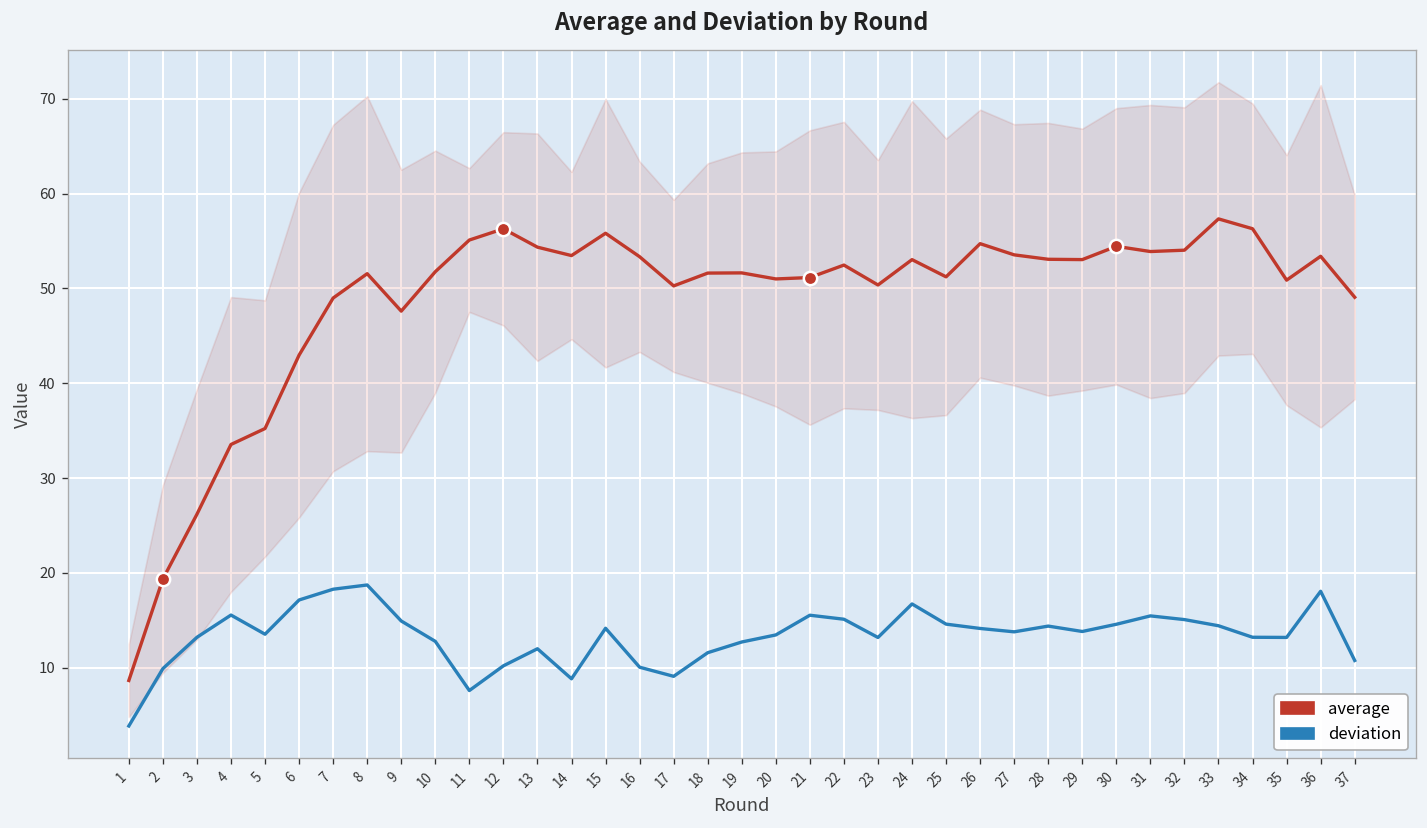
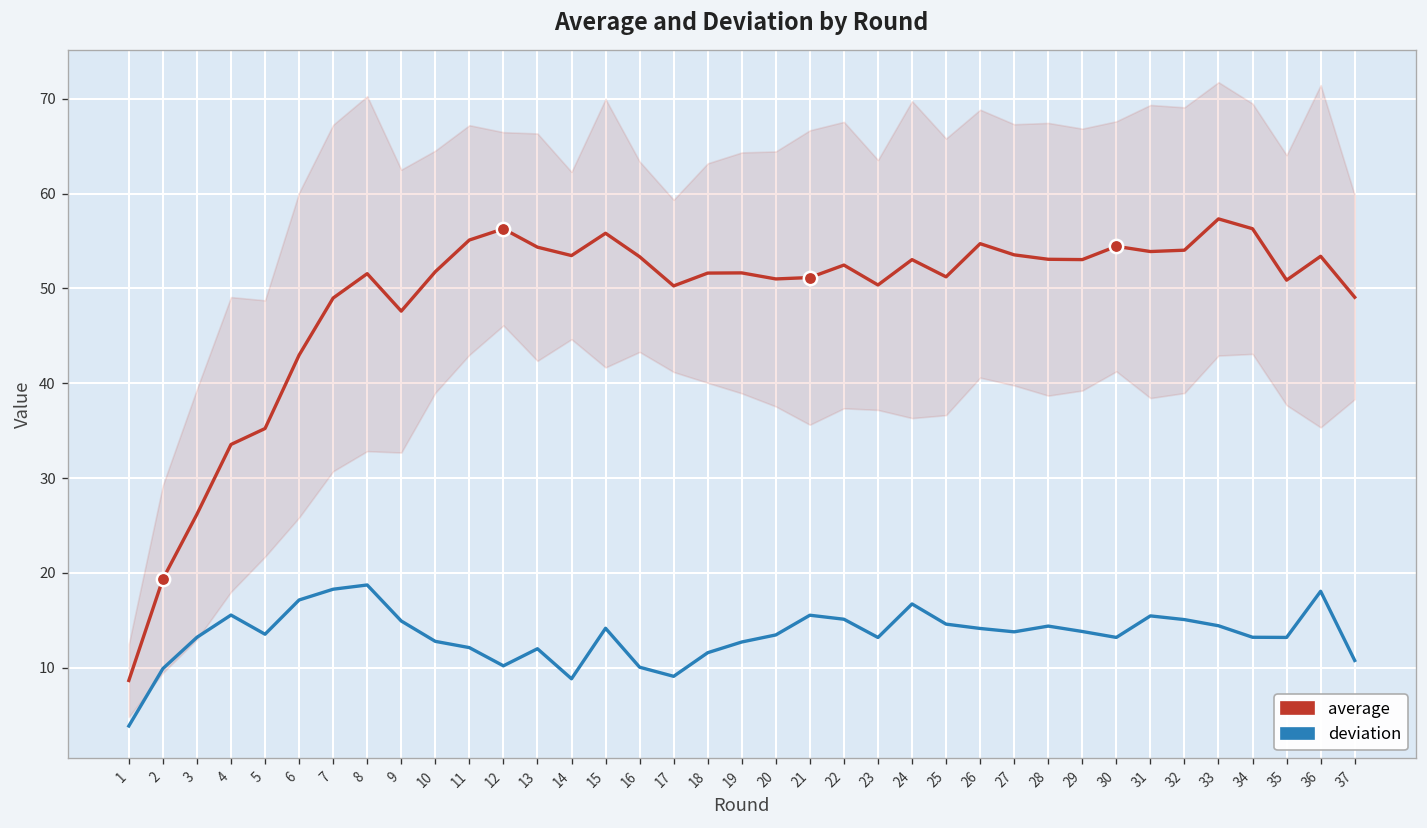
  {
    "deviation": {
      "1": 4,
      "2": 10,
      "3": 13,
      "4": 16,
      "5": 14,
      "6": 17,
      "7": 18,
      "8": 19,
      "9": 15,
      "10": 13,
-     "11": 8,
+     "11": 12,
      "12": 10,
      "13": 12,
      "14": 9,
      "15": 14,
      "16": 10,
      "17": 9,
      "18": 12,
      "19": 13,
      "20": 13,
      "21": 16,
      "22": 15,
      "23": 13,
      "24": 17,
      "25": 15,
      "26": 14,
      "27": 14,
      "28": 14,
      "29": 14,
-     "30": 15,
+     "30": 13,
      "31": 15,
      "32": 15,
      "33": 14,
      "34": 13,
      "35": 13,
      "36": 18,
      "37": 11
    }
  }
